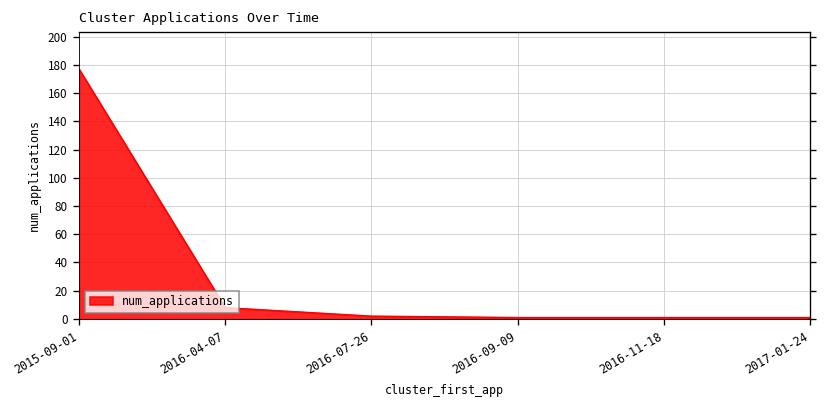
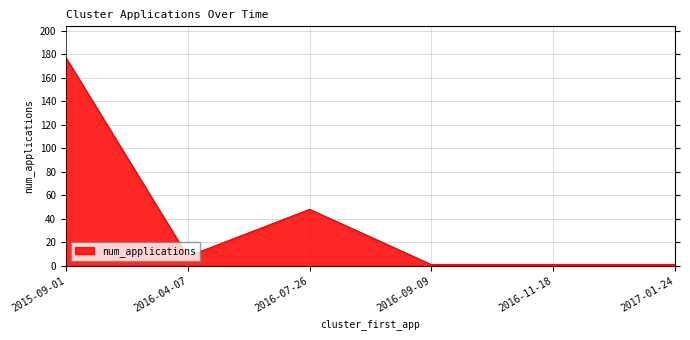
  {
    "2015-09-01": 177,
-   "2016-07-26": 2,
+   "2016-07-26": 48,
    "2016-09-09": 1,
    "2016-11-18": 1,
    "2017-01-24": 1
  }
